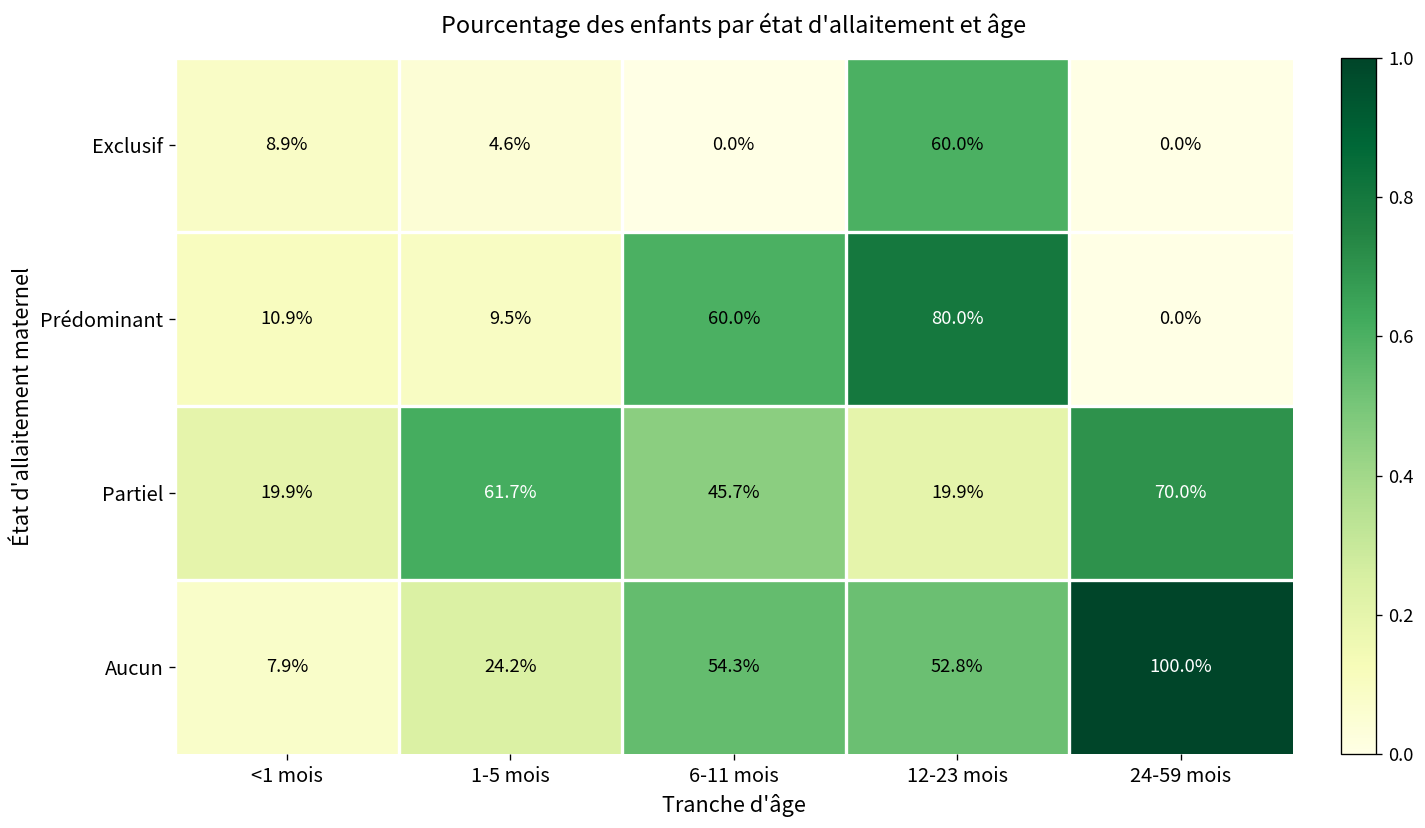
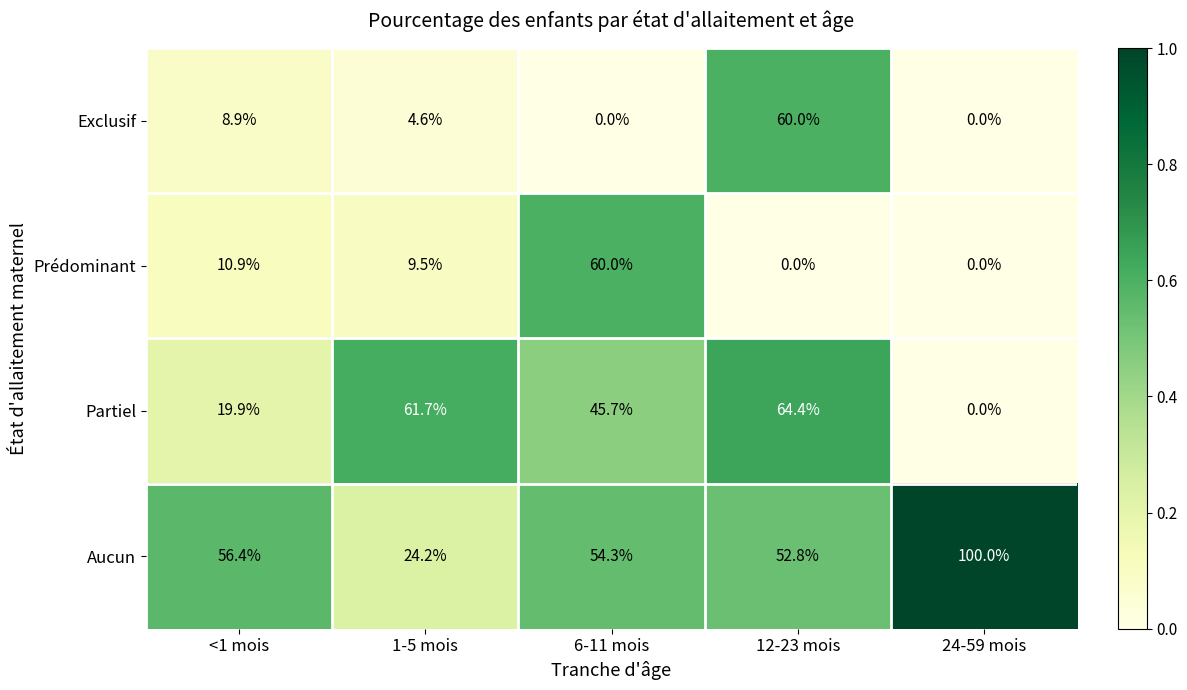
  {
    "Exclusif": {
      "<1 mois": "8.9%",
      "1-5 mois": "4.6%",
      "6-11 mois": "0.0%",
      "12-23 mois": "60.0%",
      "24-59 mois": "0.0%"
    },
    "Prédominant": {
      "<1 mois": "10.9%",
      "1-5 mois": "9.5%",
      "6-11 mois": "60.0%",
-     "12-23 mois": "80.0%",
+     "12-23 mois": "0.0%",
      "24-59 mois": "0.0%"
    },
    "Partiel": {
      "<1 mois": "19.9%",
      "1-5 mois": "61.7%",
      "6-11 mois": "45.7%",
-     "12-23 mois": "19.9%",
-     "24-59 mois": "70.0%"
+     "12-23 mois": "64.4%",
+     "24-59 mois": "0.0%"
    },
    "Aucun": {
-     "<1 mois": "7.9%",
+     "<1 mois": "56.4%",
      "1-5 mois": "24.2%",
      "6-11 mois": "54.3%",
      "12-23 mois": "52.8%",
      "24-59 mois": "100.0%"
    }
  }
